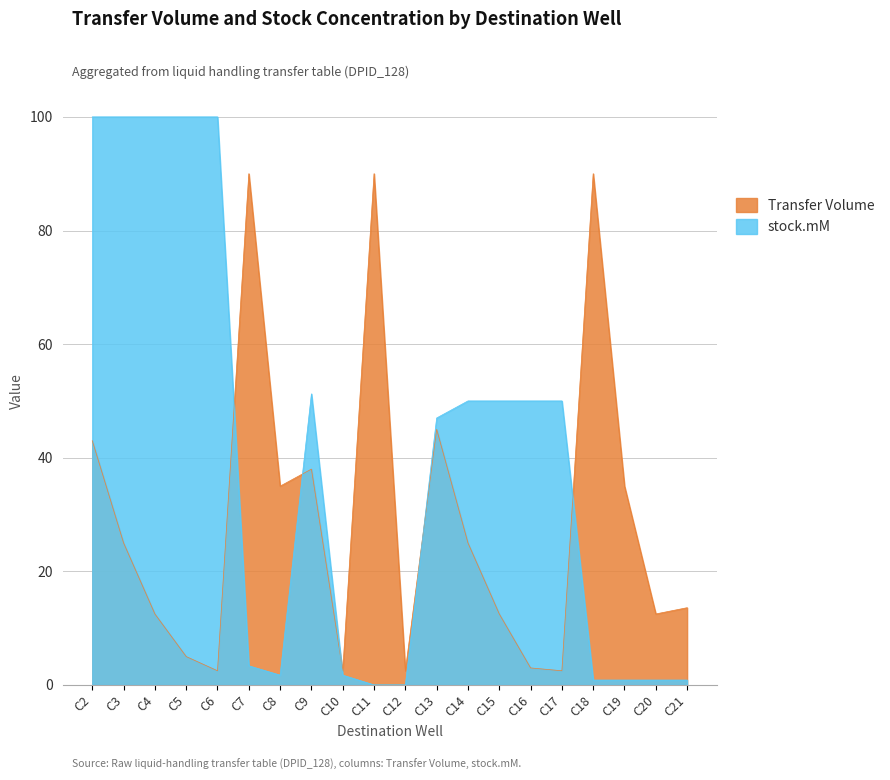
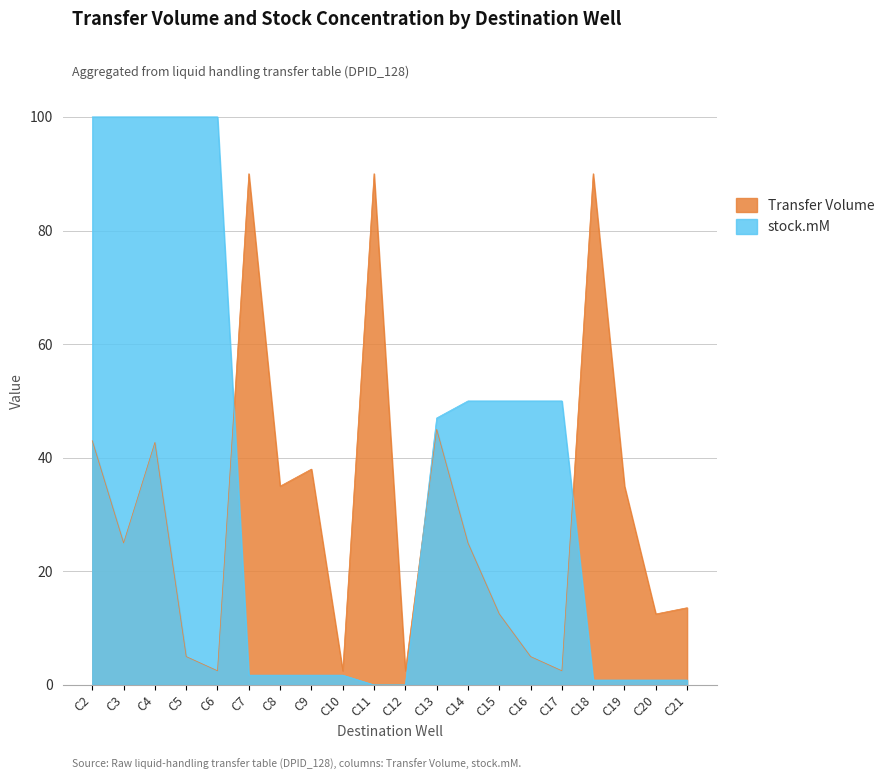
  {
    "Transfer Volume": {
      "C2": 43,
      "C3": 25,
-     "C4": 13,
+     "C4": 43,
      "C5": 5,
      "C6": 3,
      "C7": 90,
      "C8": 35,
      "C9": 38,
      "C10": 3,
      "C11": 90,
      "C12": 3,
      "C13": 45,
      "C14": 25,
      "C15": 13,
-     "C16": 3,
+     "C16": 5,
      "C17": 3,
      "C18": 90,
      "C19": 35,
      "C20": 13,
      "C21": 14
    },
    "stock.mM": {
      "C2": 100,
      "C3": 100,
      "C4": 100,
      "C5": 100,
      "C6": 100,
-     "C7": 3,
+     "C7": 2,
      "C8": 2,
-     "C9": 51,
+     "C9": 2,
      "C10": 2,
      "C11": 0,
      "C12": 0,
      "C13": 47,
      "C14": 50,
      "C15": 50,
      "C16": 50,
      "C17": 50,
      "C18": 1,
      "C19": 1,
      "C20": 1,
      "C21": 1
    }
  }
